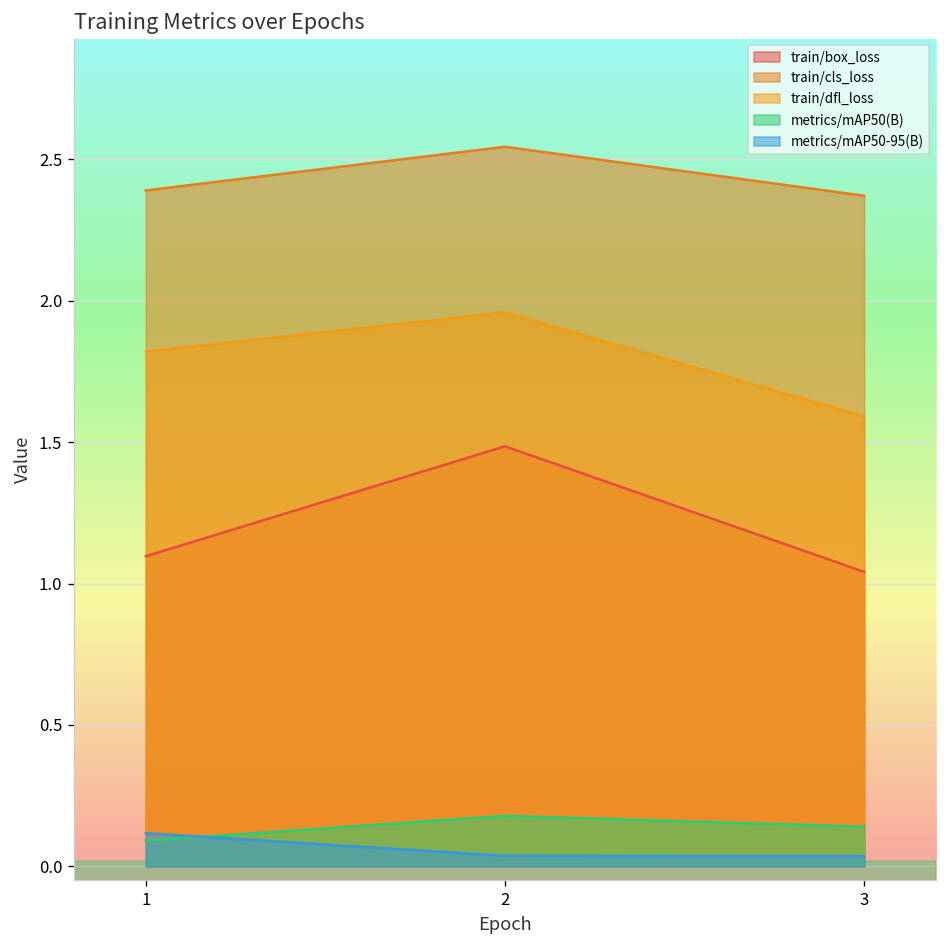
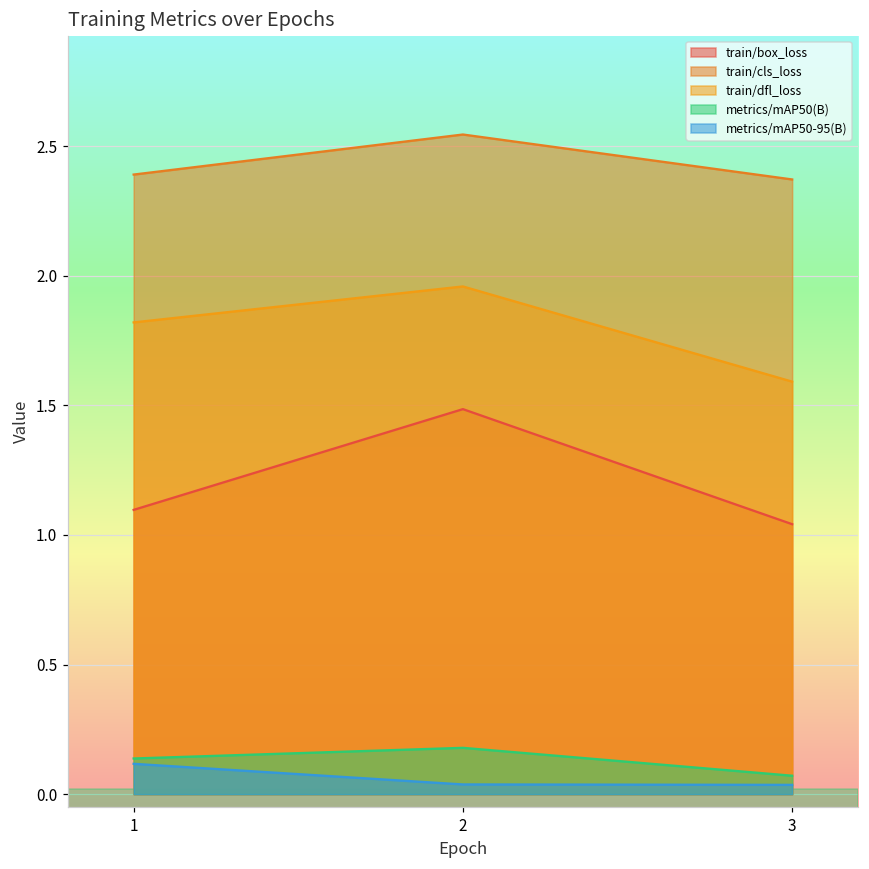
  {
    "metrics/mAP50(B)": {
-     "1": 0.09,
+     "1": 0.14,
      "2": 0.18,
-     "3": 0.14
+     "3": 0.07
    },
    "metrics/mAP50-95(B)": {
      "1": 0.12,
      "2": 0.04,
      "3": 0.04
    }
  }
